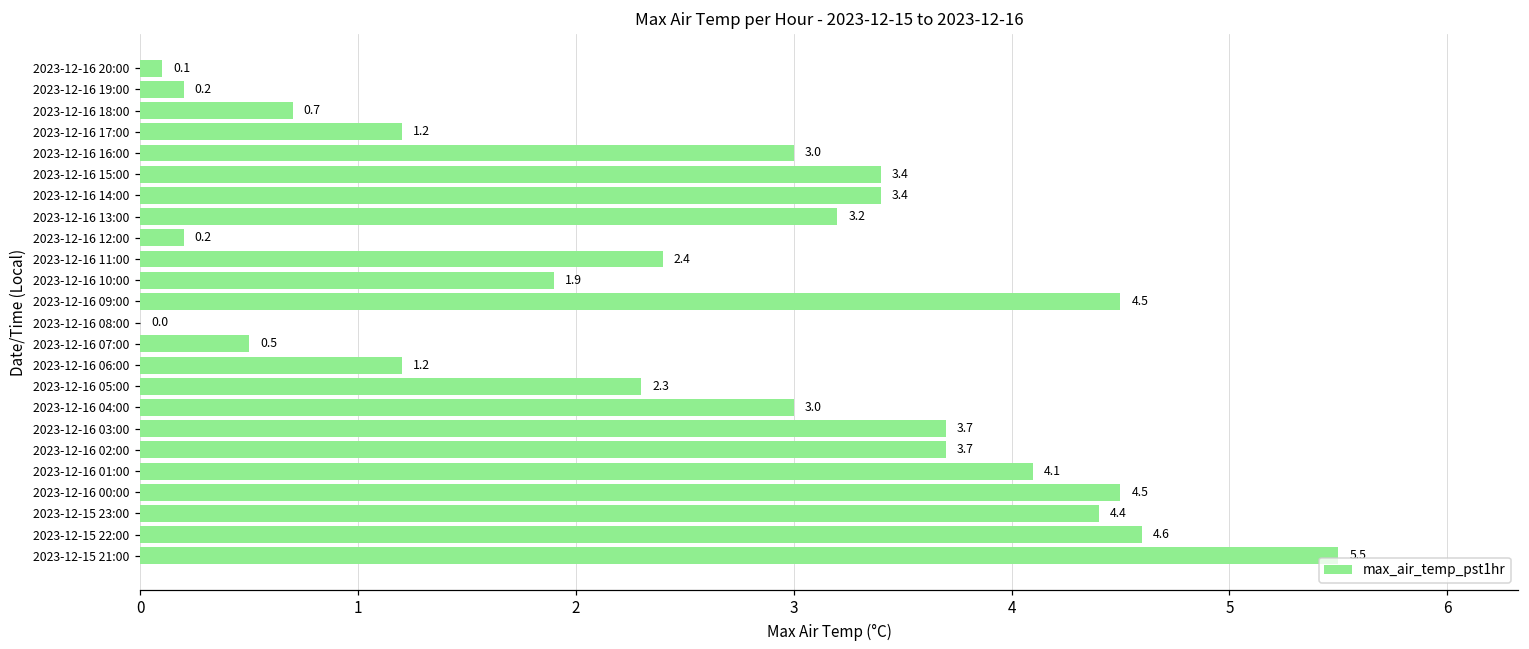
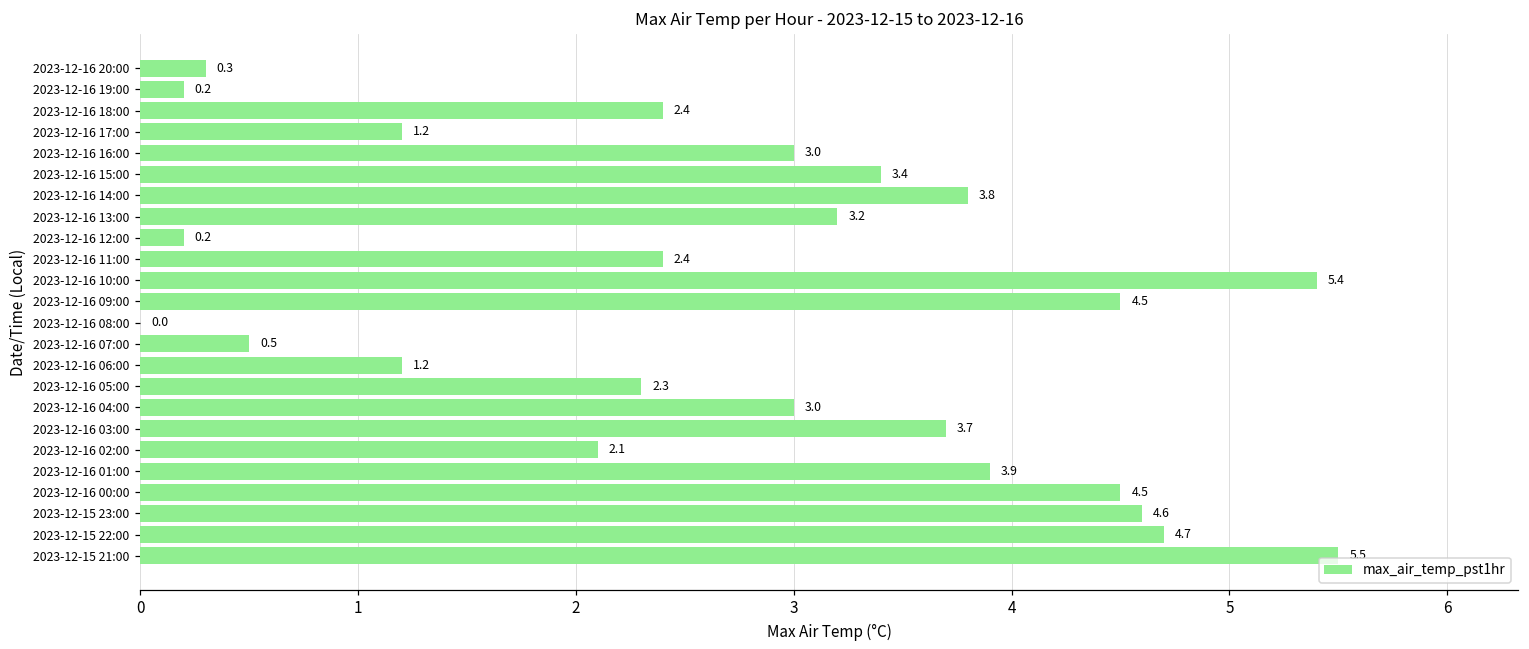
  {
-   "2023-12-16 20:00": 0.1,
+   "2023-12-16 20:00": 0.3,
    "2023-12-16 19:00": 0.2,
-   "2023-12-16 18:00": 0.7,
+   "2023-12-16 18:00": 2.4,
    "2023-12-16 17:00": 1.2,
    "2023-12-16 16:00": 3.0,
    "2023-12-16 15:00": 3.4,
-   "2023-12-16 14:00": 3.4,
+   "2023-12-16 14:00": 3.8,
    "2023-12-16 13:00": 3.2,
    "2023-12-16 12:00": 0.2,
    "2023-12-16 11:00": 2.4,
-   "2023-12-16 10:00": 1.9,
+   "2023-12-16 10:00": 5.4,
    "2023-12-16 09:00": 4.5,
    "2023-12-16 08:00": 0.0,
    "2023-12-16 07:00": 0.5,
    "2023-12-16 06:00": 1.2,
    "2023-12-16 05:00": 2.3,
    "2023-12-16 04:00": 3.0,
    "2023-12-16 03:00": 3.7,
-   "2023-12-16 02:00": 3.7,
-   "2023-12-16 01:00": 4.1,
+   "2023-12-16 02:00": 2.1,
+   "2023-12-16 01:00": 3.9,
    "2023-12-16 00:00": 4.5,
-   "2023-12-15 23:00": 4.4,
-   "2023-12-15 22:00": 4.6
+   "2023-12-15 23:00": 4.6,
+   "2023-12-15 22:00": 4.7
  }
